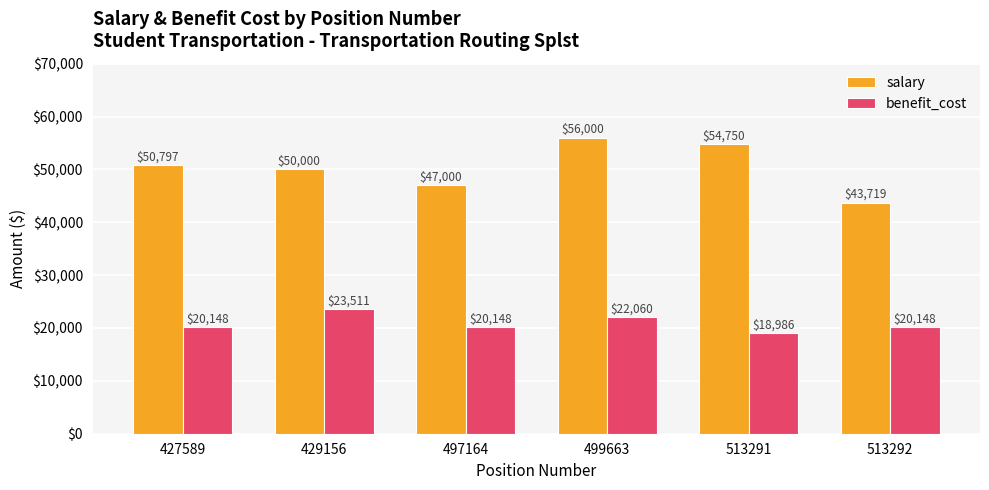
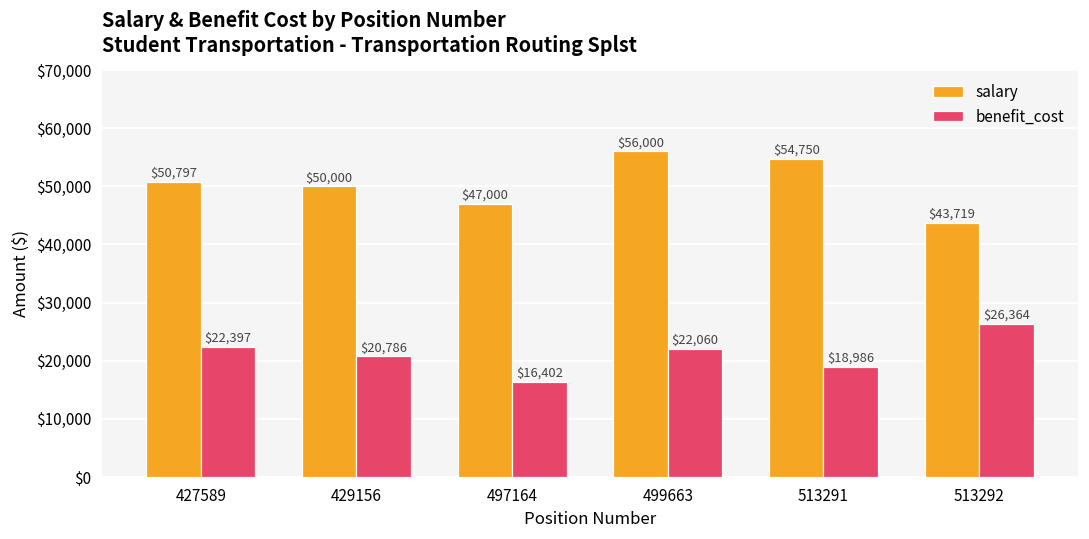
  {
    "salary": {
      "427589": "$50,797",
      "429156": "$50,000",
      "497164": "$47,000",
      "499663": "$56,000",
      "513291": "$54,750",
      "513292": "$43,719"
    },
    "benefit_cost": {
-     "427589": "$20,148",
-     "429156": "$23,511",
-     "497164": "$20,148",
+     "427589": "$22,397",
+     "429156": "$20,786",
+     "497164": "$16,402",
      "499663": "$22,060",
      "513291": "$18,986",
-     "513292": "$20,148"
+     "513292": "$26,364"
    }
  }
